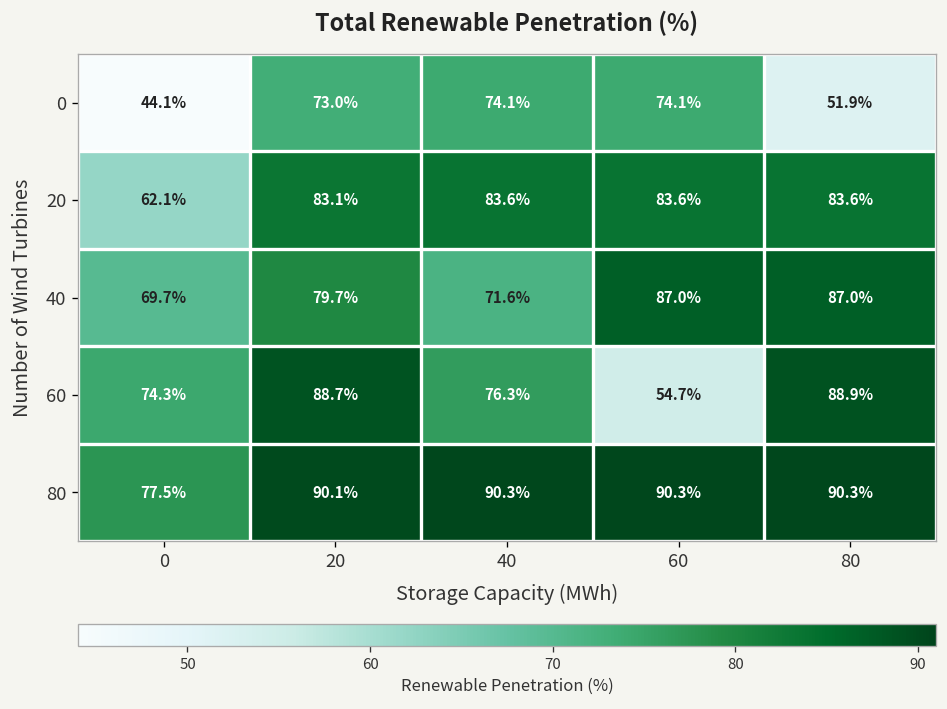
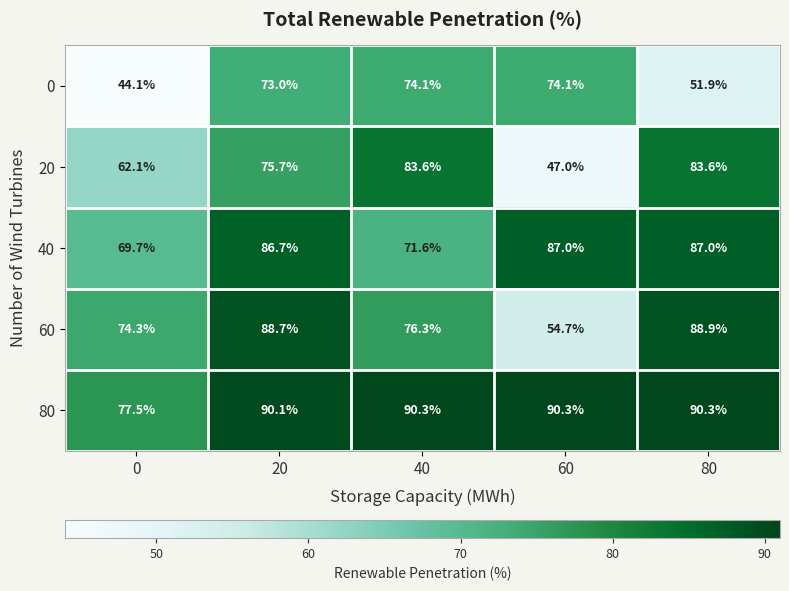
  {
    "0": {
      "0": "44.1%",
      "20": "73.0%",
      "40": "74.1%",
      "60": "74.1%",
      "80": "51.9%"
    },
    "20": {
      "0": "62.1%",
-     "20": "83.1%",
+     "20": "75.7%",
      "40": "83.6%",
-     "60": "83.6%",
+     "60": "47.0%",
      "80": "83.6%"
    },
    "40": {
      "0": "69.7%",
-     "20": "79.7%",
+     "20": "86.7%",
      "40": "71.6%",
      "60": "87.0%",
      "80": "87.0%"
    },
    "60": {
      "0": "74.3%",
      "20": "88.7%",
      "40": "76.3%",
      "60": "54.7%",
      "80": "88.9%"
    },
    "80": {
      "0": "77.5%",
      "20": "90.1%",
      "40": "90.3%",
      "60": "90.3%",
      "80": "90.3%"
    }
  }
